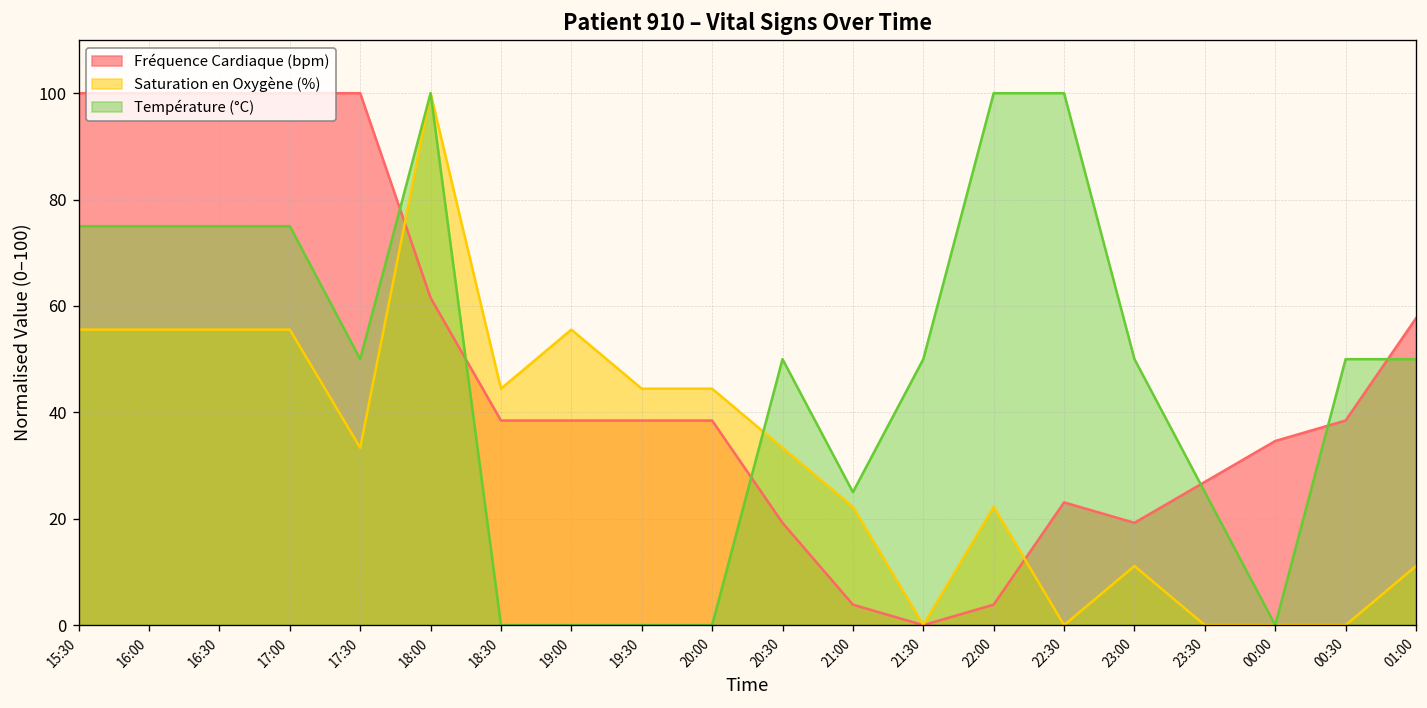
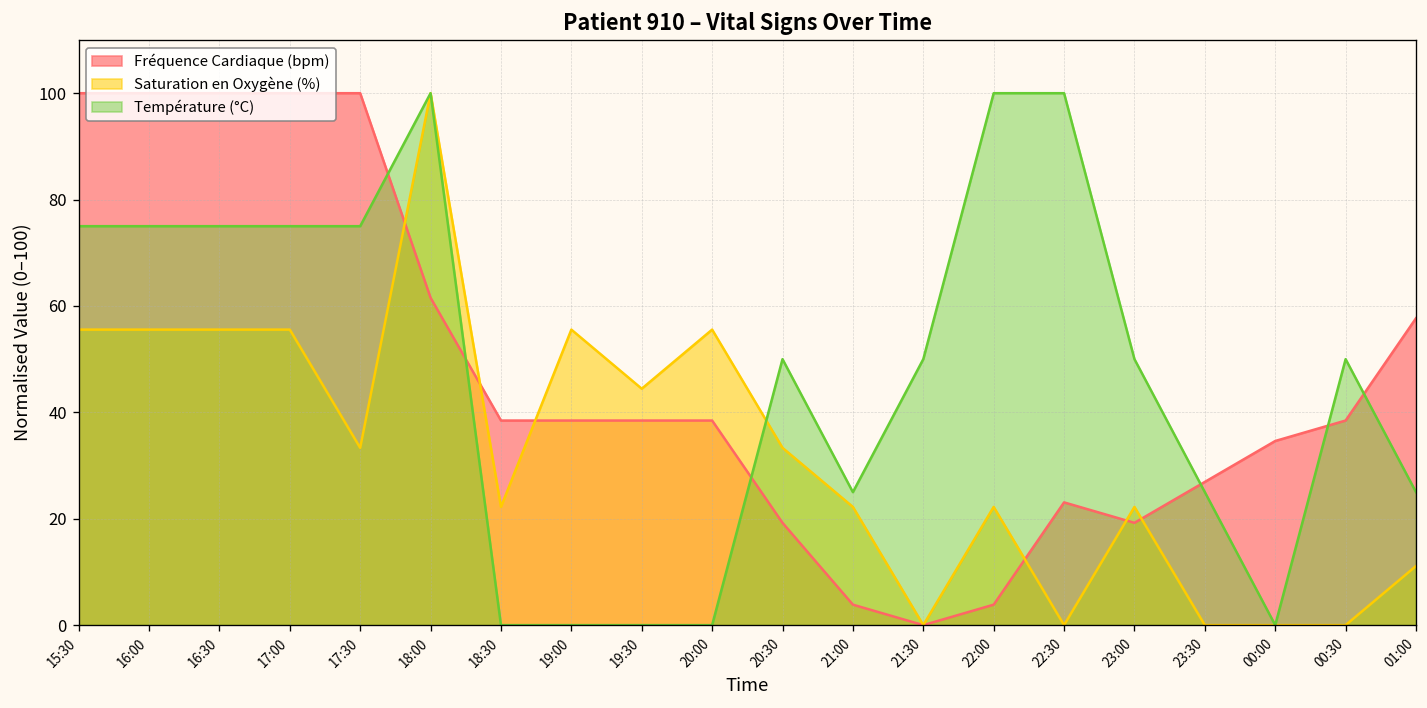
  {
    "Fréquence Cardiaque (bpm)": {
      "15:30": 100,
      "17:30": 100,
      "18:00": 62,
      "18:30": 38,
      "19:00": 38,
      "19:30": 38,
      "20:00": 38,
      "20:30": 19,
      "21:00": 4,
      "22:00": 4,
      "22:30": 23,
      "23:00": 19,
      "23:30": 27,
      "00:00": 35,
      "00:30": 38,
      "01:00": 58
    },
    "Saturation en Oxygène (%)": {
      "15:30": 56,
      "16:00": 56,
      "16:30": 56,
      "17:00": 56,
      "17:30": 33,
-     "18:30": 44,
+     "18:30": 22,
      "19:00": 56,
      "19:30": 44,
-     "20:00": 44,
+     "20:00": 56,
      "20:30": 33,
      "21:00": 22,
      "22:00": 22,
      "22:30": 0,
-     "23:00": 11,
+     "23:00": 22,
      "23:30": 0,
      "00:30": 0,
      "01:00": 11
    },
    "Température (°C)": {
      "15:30": 75,
      "16:00": 75,
      "16:30": 75,
      "17:00": 75,
-     "17:30": 50,
+     "17:30": 75,
      "18:30": 0,
      "19:00": 0,
      "19:30": 0,
      "20:00": 0,
      "20:30": 50,
      "21:00": 25,
      "21:30": 50,
      "22:00": 100,
      "22:30": 100,
      "23:00": 50,
      "23:30": 25,
      "00:30": 50,
-     "01:00": 50
+     "01:00": 25
    }
  }
